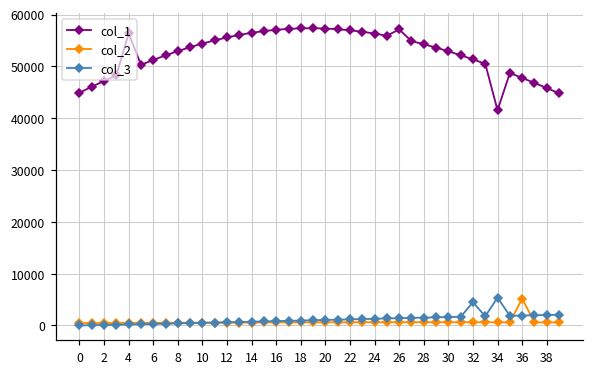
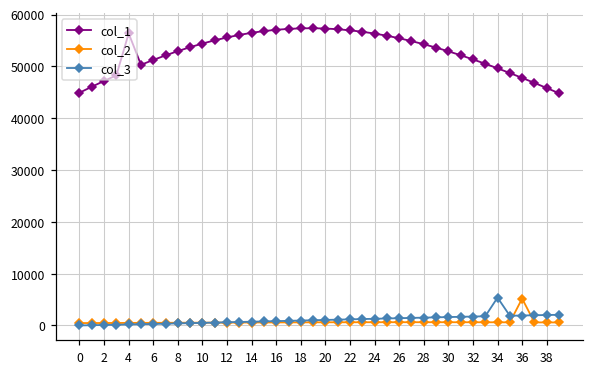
  {
    "col_1": {
      "0": 45000,
      "2": 47000,
      "6": 51000,
      "8": 53000,
      "10": 54000,
      "12": 56000,
      "14": 56000,
      "16": 57000,
      "18": 57000,
      "20": 57000,
      "22": 57000,
      "24": 56000,
-     "26": 57000,
+     "26": 55000,
      "28": 54000,
      "30": 53000,
      "32": 51000,
-     "34": 42000,
+     "34": 50000,
      "36": 48000,
      "38": 46000
    },
    "col_2": {
      "22": 1000,
      "24": 1000,
      "26": 1000,
      "28": 1000,
      "30": 1000,
      "32": 1000,
      "34": 1000,
      "36": 5000,
      "38": 1000
    },
    "col_3": {
      "22": 1000,
      "24": 1000,
      "26": 1000,
      "28": 2000,
      "30": 2000,
-     "32": 4000,
+     "32": 2000,
      "34": 5000,
      "36": 2000,
      "38": 2000
    }
  }
